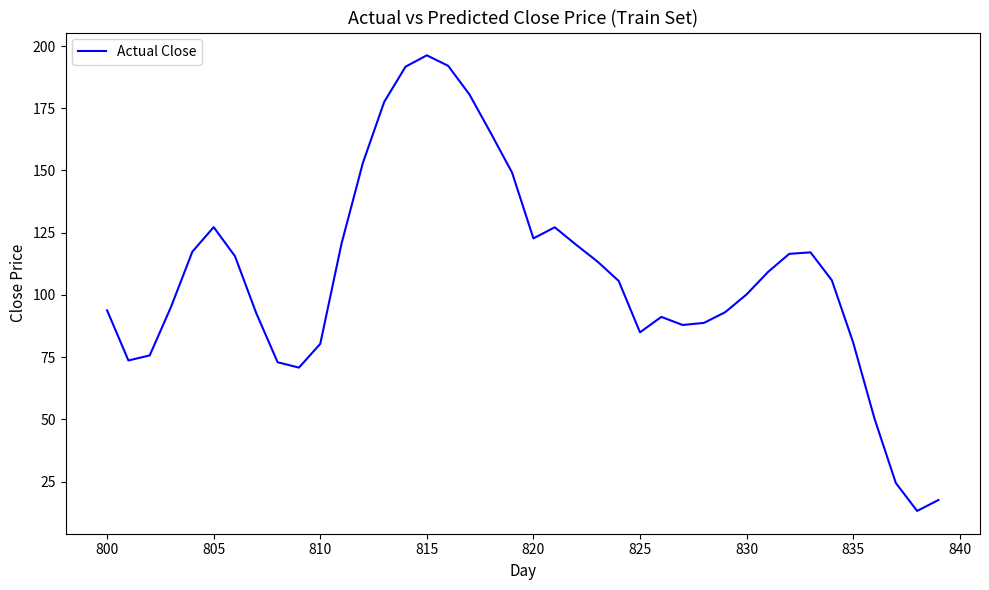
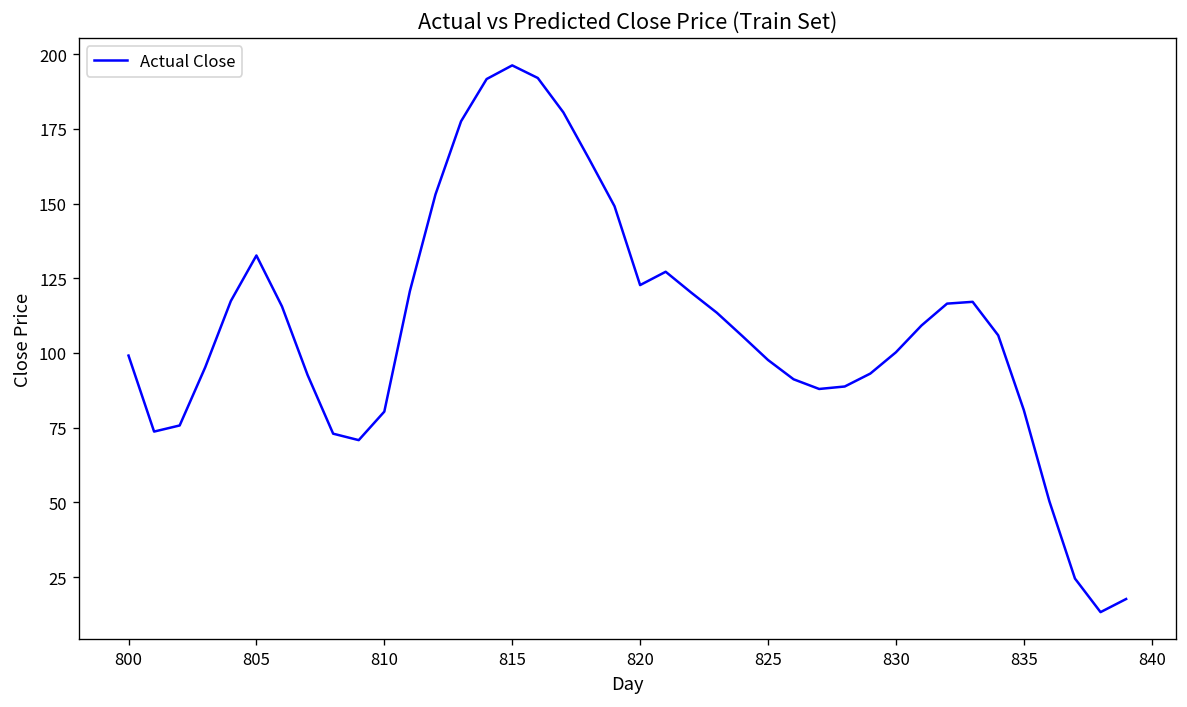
  {
-   "800": 94,
-   "805": 127,
+   "800": 99,
+   "805": 133,
    "810": 80,
    "815": 196,
    "820": 123,
-   "825": 85,
+   "825": 98,
    "830": 100,
    "835": 81
  }
